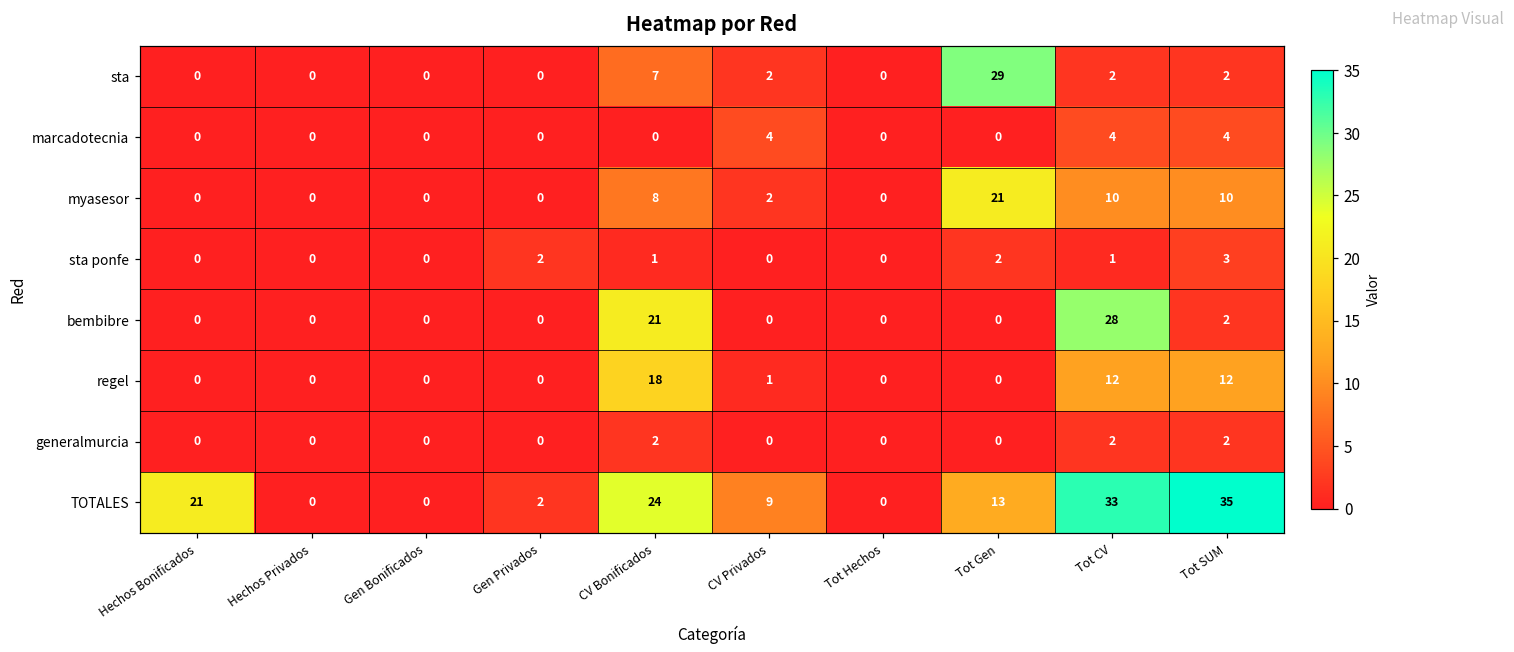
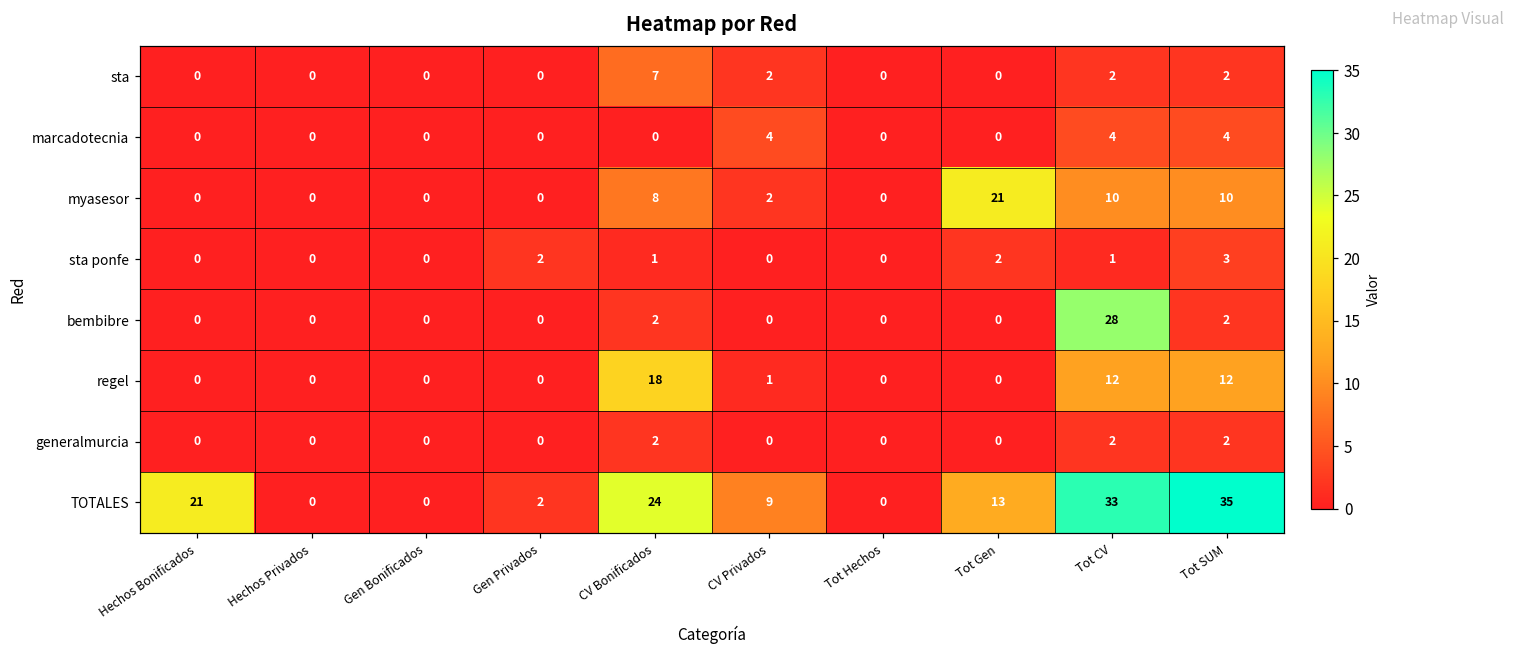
  {
    "sta": {
      "Hechos Bonificados": 0,
      "Hechos Privados": 0,
      "Gen Bonificados": 0,
      "Gen Privados": 0,
      "CV Bonificados": 7,
      "CV Privados": 2,
      "Tot Hechos": 0,
-     "Tot Gen": 29,
+     "Tot Gen": 0,
      "Tot CV": 2,
      "Tot SUM": 2
    },
    "marcadotecnia": {
      "Hechos Bonificados": 0,
      "Hechos Privados": 0,
      "Gen Bonificados": 0,
      "Gen Privados": 0,
      "CV Bonificados": 0,
      "CV Privados": 4,
      "Tot Hechos": 0,
      "Tot Gen": 0,
      "Tot CV": 4,
      "Tot SUM": 4
    },
    "myasesor": {
      "Hechos Bonificados": 0,
      "Hechos Privados": 0,
      "Gen Bonificados": 0,
      "Gen Privados": 0,
      "CV Bonificados": 8,
      "CV Privados": 2,
      "Tot Hechos": 0,
      "Tot Gen": 21,
      "Tot CV": 10,
      "Tot SUM": 10
    },
    "sta ponfe": {
      "Hechos Bonificados": 0,
      "Hechos Privados": 0,
      "Gen Bonificados": 0,
      "Gen Privados": 2,
      "CV Bonificados": 1,
      "CV Privados": 0,
      "Tot Hechos": 0,
      "Tot Gen": 2,
      "Tot CV": 1,
      "Tot SUM": 3
    },
    "bembibre": {
      "Hechos Bonificados": 0,
      "Hechos Privados": 0,
      "Gen Bonificados": 0,
      "Gen Privados": 0,
-     "CV Bonificados": 21,
+     "CV Bonificados": 2,
      "CV Privados": 0,
      "Tot Hechos": 0,
      "Tot Gen": 0,
      "Tot CV": 28,
      "Tot SUM": 2
    },
    "regel": {
      "Hechos Bonificados": 0,
      "Hechos Privados": 0,
      "Gen Bonificados": 0,
      "Gen Privados": 0,
      "CV Bonificados": 18,
      "CV Privados": 1,
      "Tot Hechos": 0,
      "Tot Gen": 0,
      "Tot CV": 12,
      "Tot SUM": 12
    },
    "generalmurcia": {
      "Hechos Bonificados": 0,
      "Hechos Privados": 0,
      "Gen Bonificados": 0,
      "Gen Privados": 0,
      "CV Bonificados": 2,
      "CV Privados": 0,
      "Tot Hechos": 0,
      "Tot Gen": 0,
      "Tot CV": 2,
      "Tot SUM": 2
    },
    "TOTALES": {
      "Hechos Bonificados": 21,
      "Hechos Privados": 0,
      "Gen Bonificados": 0,
      "Gen Privados": 2,
      "CV Bonificados": 24,
      "CV Privados": 9,
      "Tot Hechos": 0,
      "Tot Gen": 13,
      "Tot CV": 33,
      "Tot SUM": 35
    }
  }
